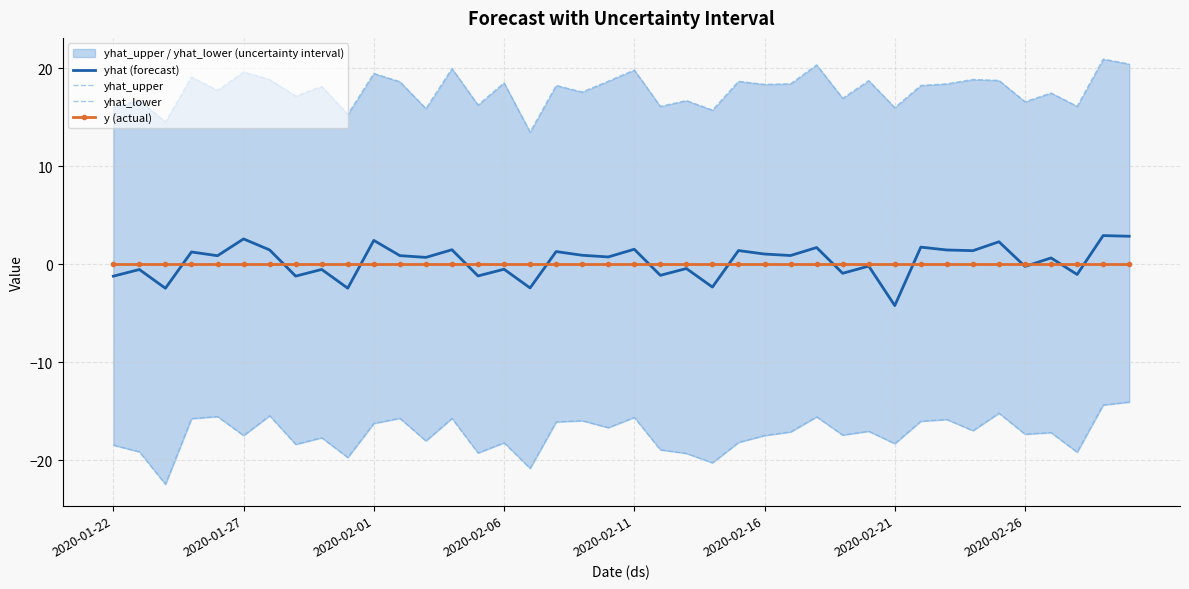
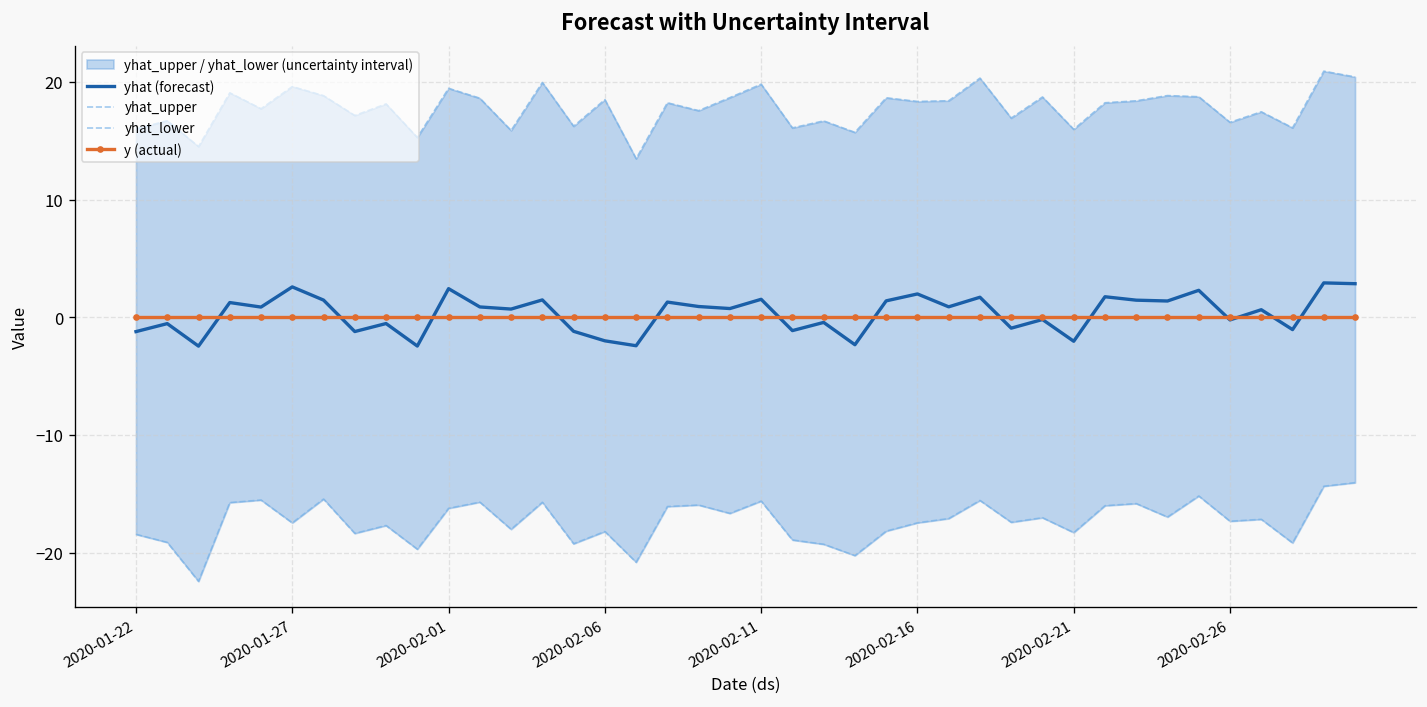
  {
    "yhat (forecast)": {
      "2020-01-22": -1,
      "2020-01-27": 3,
      "2020-02-01": 2,
-     "2020-02-06": -1,
+     "2020-02-06": -2,
      "2020-02-11": 2,
-     "2020-02-16": 1,
-     "2020-02-21": -4
+     "2020-02-16": 2,
+     "2020-02-21": -2
    },
    "y (actual)": {
      "2020-01-22": 0,
      "2020-01-27": 0,
      "2020-02-01": 0,
      "2020-02-06": 0,
      "2020-02-11": 0,
      "2020-02-16": 0,
      "2020-02-21": 0
    }
  }
